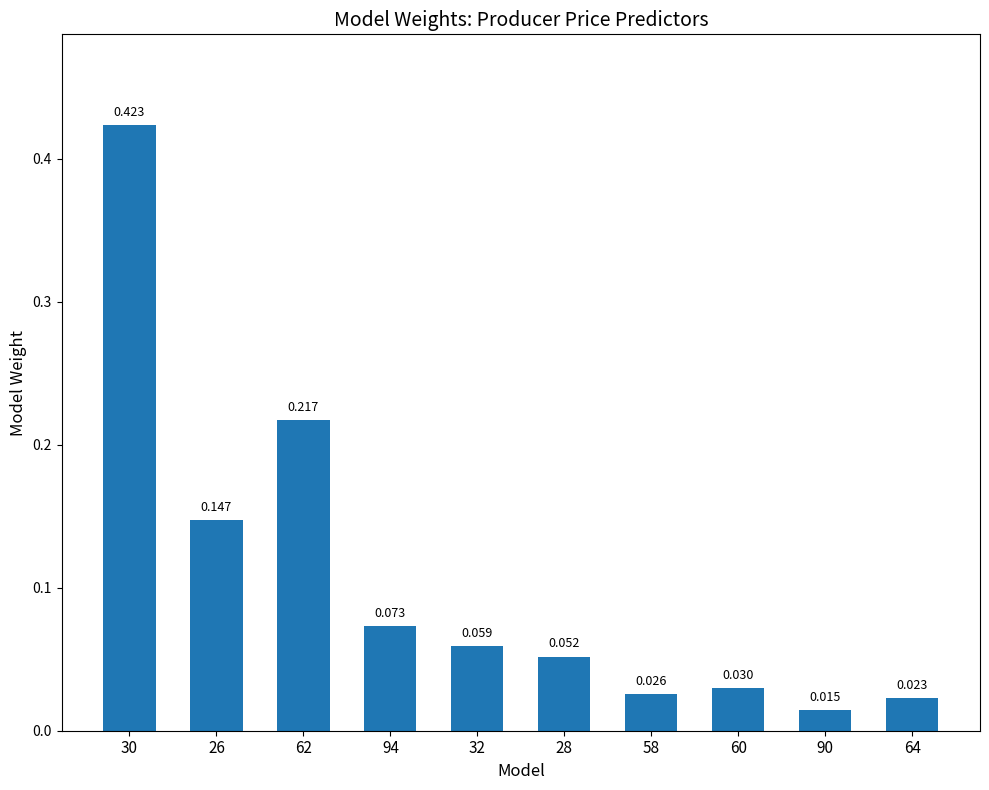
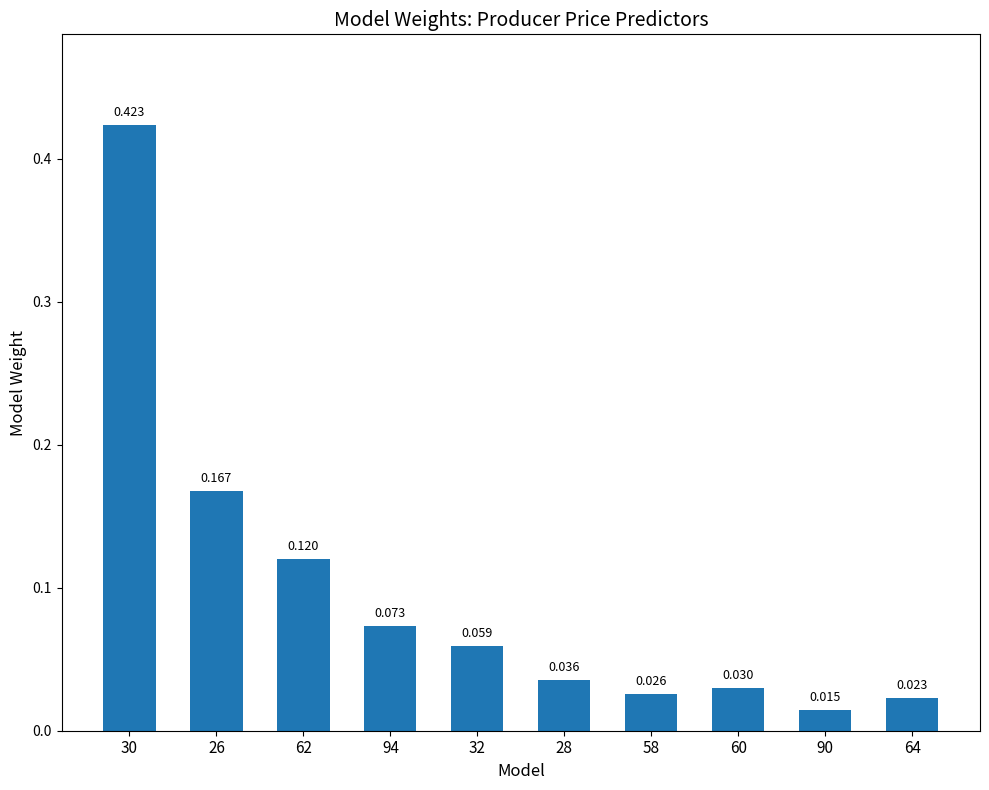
  {
    "30": 0.423,
-   "26": 0.147,
-   "62": 0.217,
+   "26": 0.167,
+   "62": 0.120,
    "94": 0.073,
    "32": 0.059,
-   "28": 0.052,
+   "28": 0.036,
    "58": 0.026,
    "60": 0.030,
    "90": 0.015,
    "64": 0.023
  }
